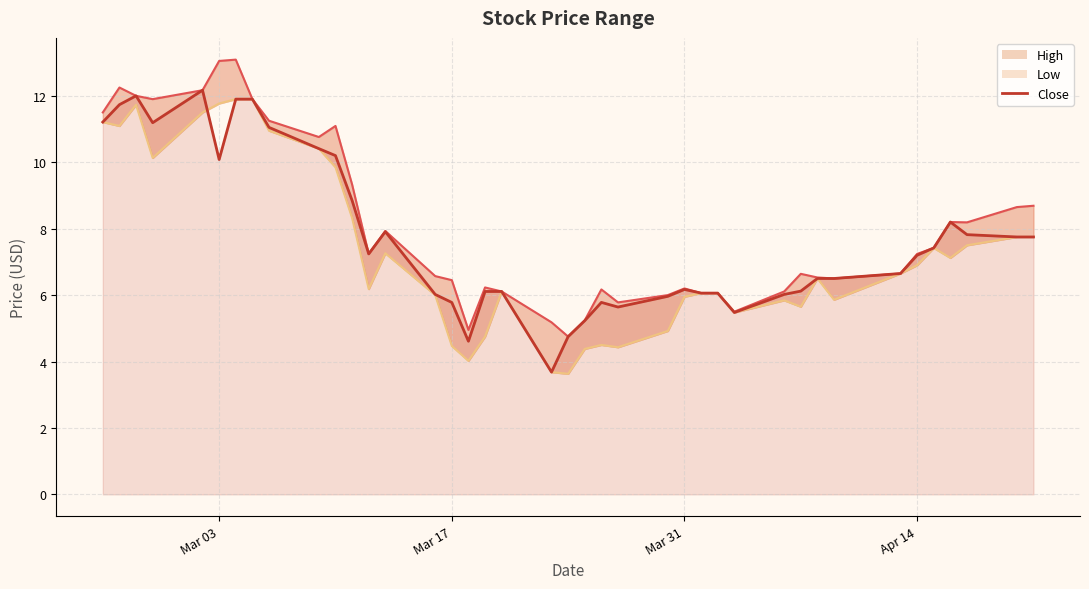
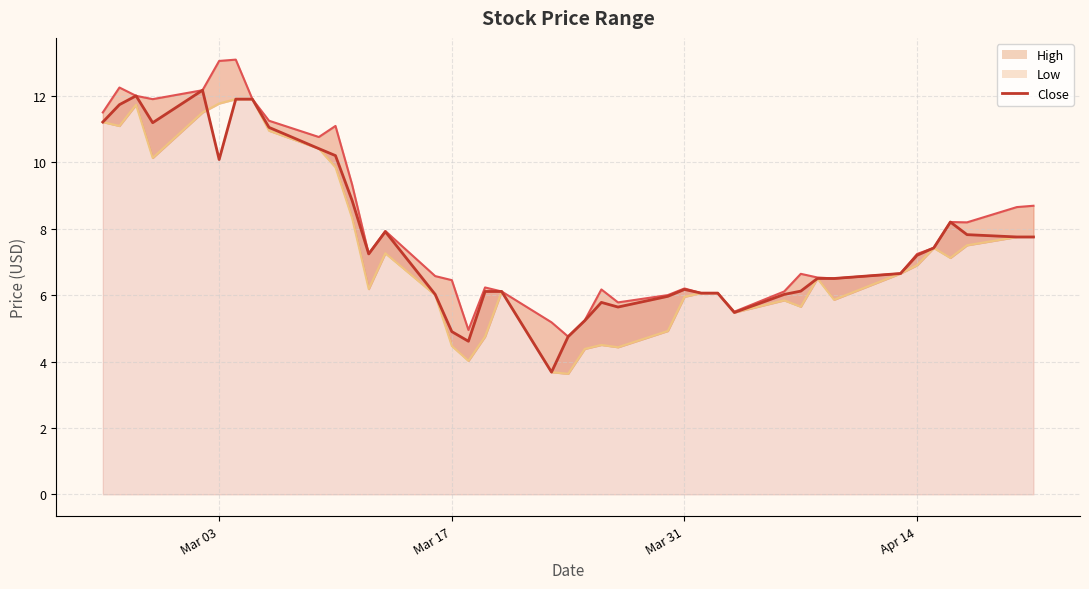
  {
    "Close": {
      "Mar 03": 10.1,
-     "Mar 17": 5.8
+     "Mar 17": 4.9
    }
  }
